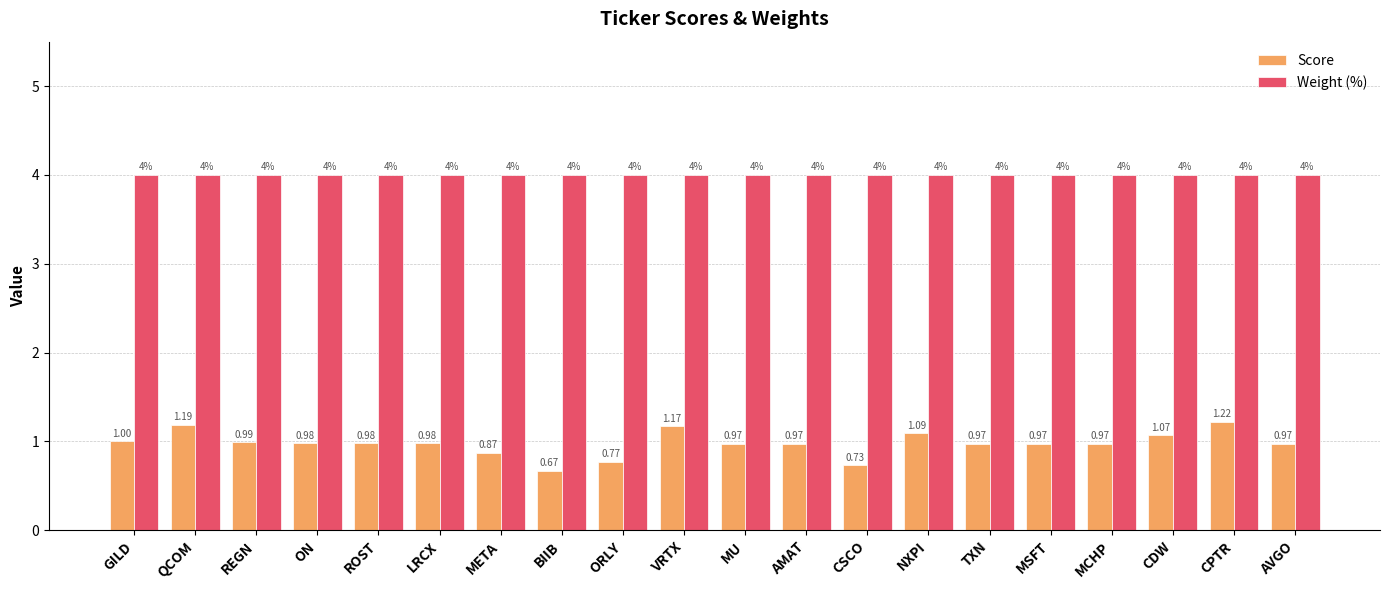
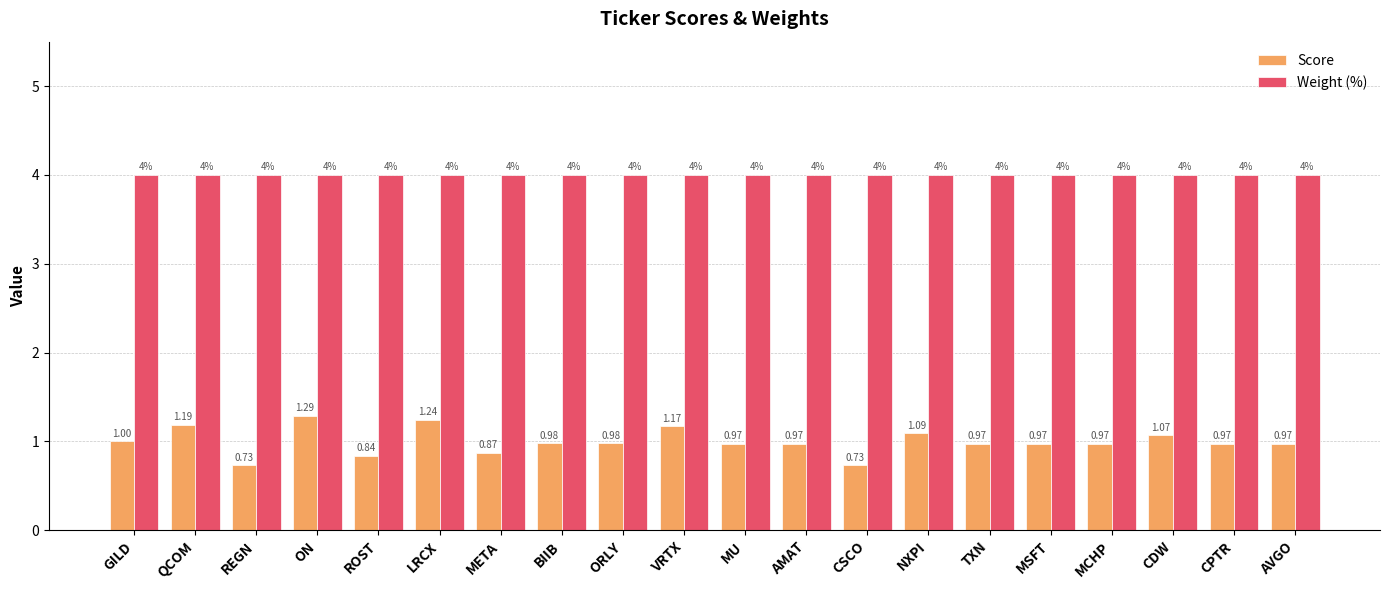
  {
    "Score": {
      "GILD": "1.00",
      "QCOM": "1.19",
-     "REGN": "0.99",
-     "ON": "0.98",
-     "ROST": "0.98",
-     "LRCX": "0.98",
+     "REGN": "0.73",
+     "ON": "1.29",
+     "ROST": "0.84",
+     "LRCX": "1.24",
      "META": "0.87",
-     "BIIB": "0.67",
-     "ORLY": "0.77",
+     "BIIB": "0.98",
+     "ORLY": "0.98",
      "VRTX": "1.17",
      "MU": "0.97",
      "AMAT": "0.97",
      "CSCO": "0.73",
      "NXPI": "1.09",
      "TXN": "0.97",
      "MSFT": "0.97",
      "MCHP": "0.97",
      "CDW": "1.07",
-     "CPTR": "1.22",
+     "CPTR": "0.97",
      "AVGO": "0.97"
    },
    "Weight (%)": {
      "GILD": "4%",
      "QCOM": "4%",
      "REGN": "4%",
      "ON": "4%",
      "ROST": "4%",
      "LRCX": "4%",
      "META": "4%",
      "BIIB": "4%",
      "ORLY": "4%",
      "VRTX": "4%",
      "MU": "4%",
      "AMAT": "4%",
      "CSCO": "4%",
      "NXPI": "4%",
      "TXN": "4%",
      "MSFT": "4%",
      "MCHP": "4%",
      "CDW": "4%",
      "CPTR": "4%",
      "AVGO": "4%"
    }
  }
